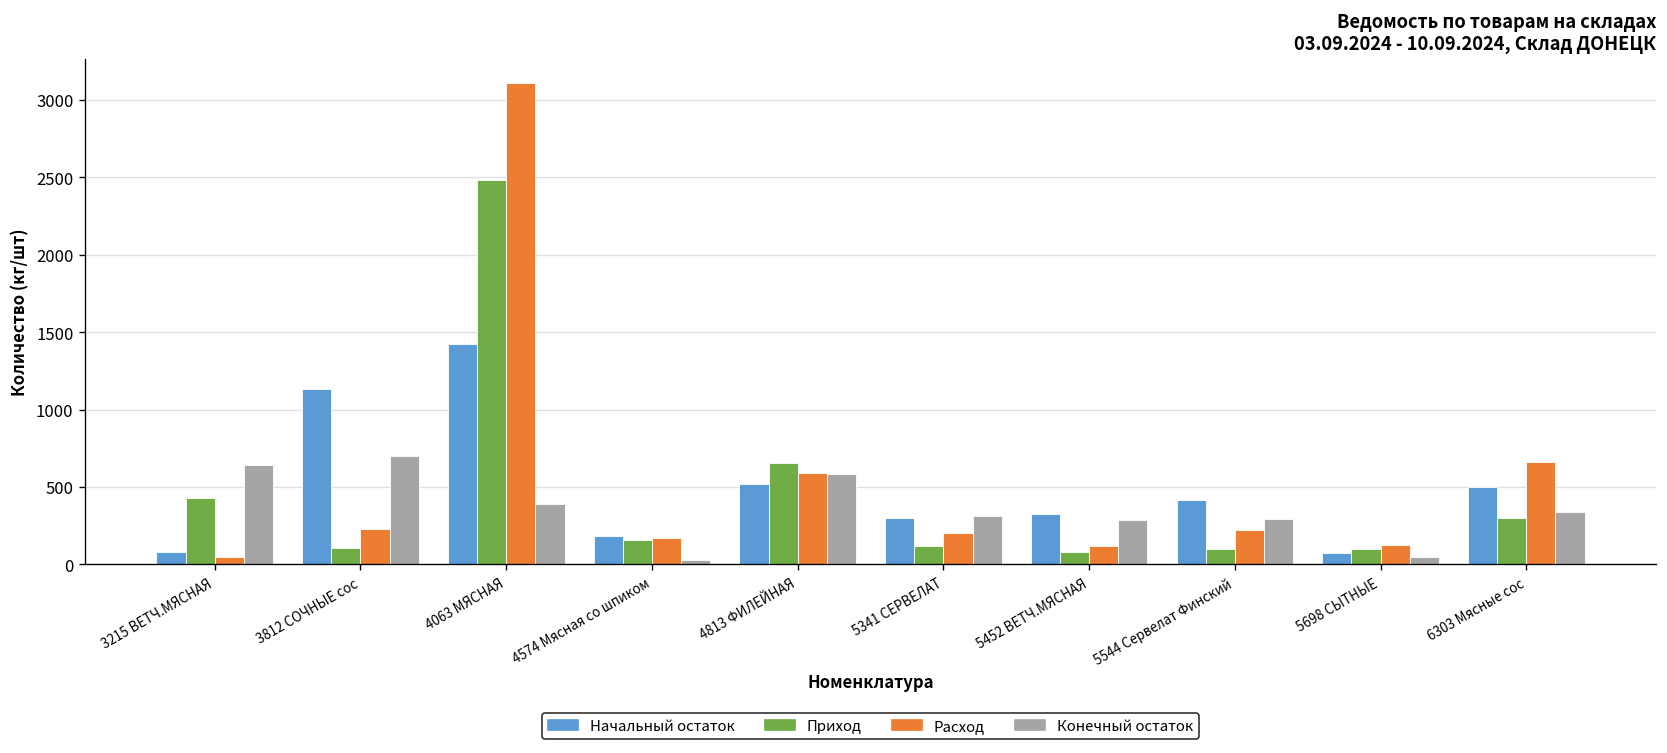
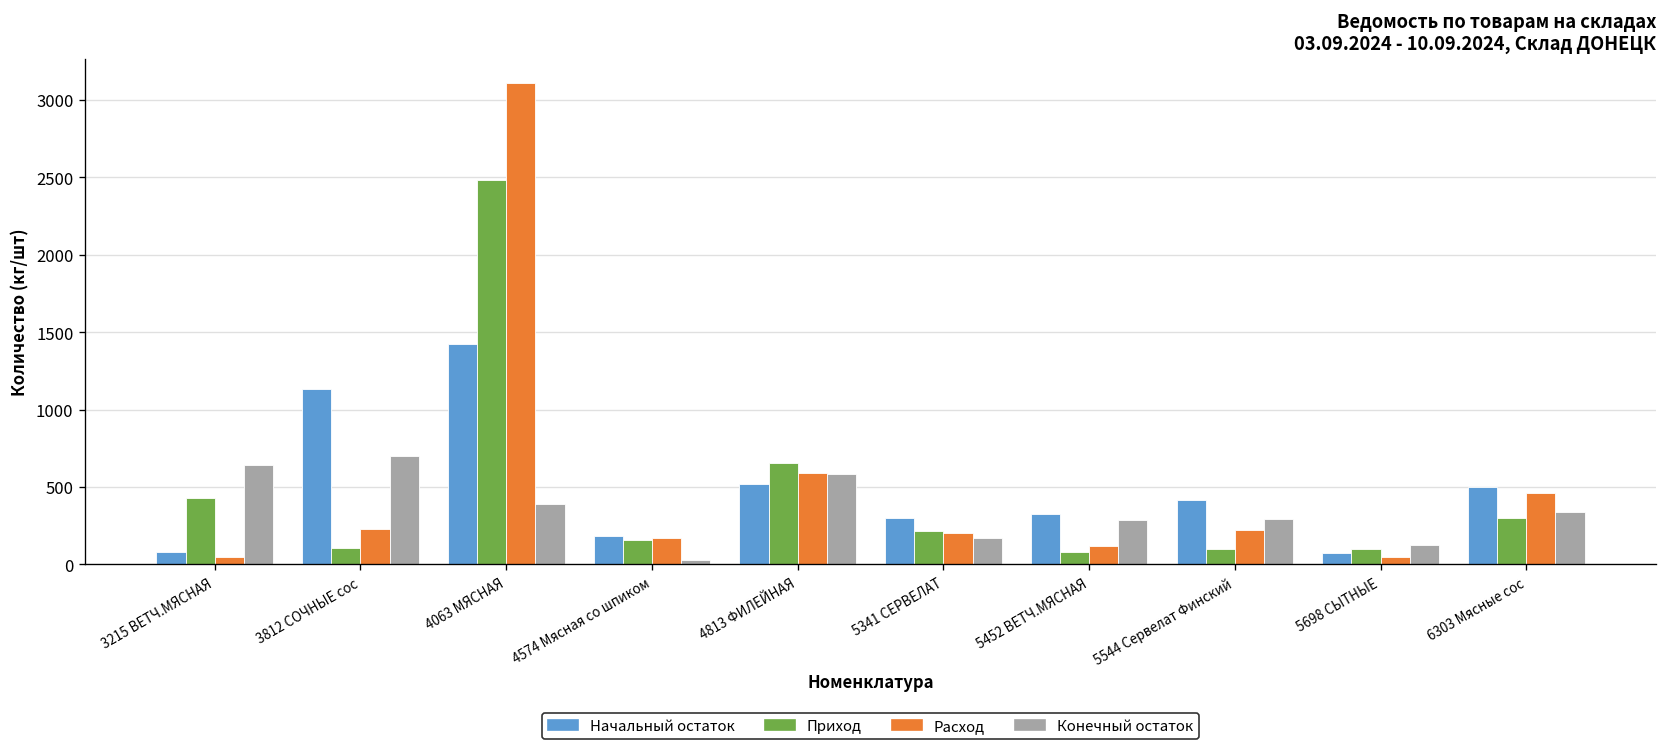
  {
    "Начальный остаток": {
      "3215 ВЕТЧ.МЯСНАЯ": 80,
      "3812 СОЧНЫЕ сос": 1130,
      "4063 МЯСНАЯ": 1420,
      "4574 Мясная со шпиком": 180,
      "4813 ФИЛЕЙНАЯ": 520,
      "5341 СЕРВЕЛАТ": 300,
      "5452 ВЕТЧ.МЯСНАЯ": 330,
      "5544 Сервелат Финский": 410,
      "5698 СЫТНЫЕ": 80,
      "6303 Мясные сос": 500
    },
    "Приход": {
      "3215 ВЕТЧ.МЯСНАЯ": 430,
      "3812 СОЧНЫЕ сос": 100,
      "4063 МЯСНАЯ": 2490,
      "4574 Мясная со шпиком": 150,
      "4813 ФИЛЕЙНАЯ": 650,
-     "5341 СЕРВЕЛАТ": 120,
+     "5341 СЕРВЕЛАТ": 220,
      "5452 ВЕТЧ.МЯСНАЯ": 80,
      "5544 Сервелат Финский": 100,
      "5698 СЫТНЫЕ": 100,
      "6303 Мясные сос": 300
    },
    "Расход": {
      "3215 ВЕТЧ.МЯСНАЯ": 50,
      "3812 СОЧНЫЕ сос": 230,
      "4063 МЯСНАЯ": 3110,
      "4574 Мясная со шпиком": 170,
      "4813 ФИЛЕЙНАЯ": 590,
      "5341 СЕРВЕЛАТ": 210,
      "5452 ВЕТЧ.МЯСНАЯ": 120,
      "5544 Сервелат Финский": 220,
-     "5698 СЫТНЫЕ": 130,
-     "6303 Мясные сос": 660
+     "5698 СЫТНЫЕ": 50,
+     "6303 Мясные сос": 460
    },
    "Конечный остаток": {
      "3215 ВЕТЧ.МЯСНАЯ": 640,
      "3812 СОЧНЫЕ сос": 700,
      "4063 МЯСНАЯ": 390,
      "4574 Мясная со шпиком": 30,
      "4813 ФИЛЕЙНАЯ": 580,
-     "5341 СЕРВЕЛАТ": 310,
+     "5341 СЕРВЕЛАТ": 170,
      "5452 ВЕТЧ.МЯСНАЯ": 290,
      "5544 Сервелат Финский": 290,
-     "5698 СЫТНЫЕ": 50,
+     "5698 СЫТНЫЕ": 130,
      "6303 Мясные сос": 340
    }
  }
